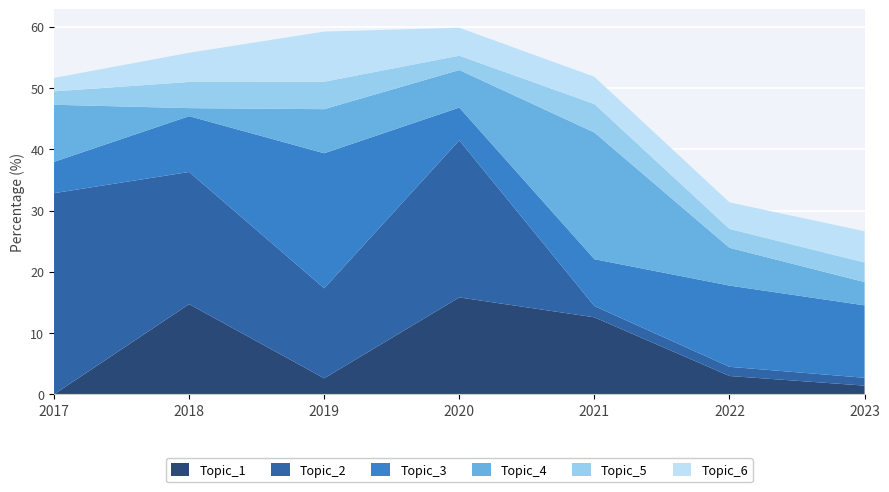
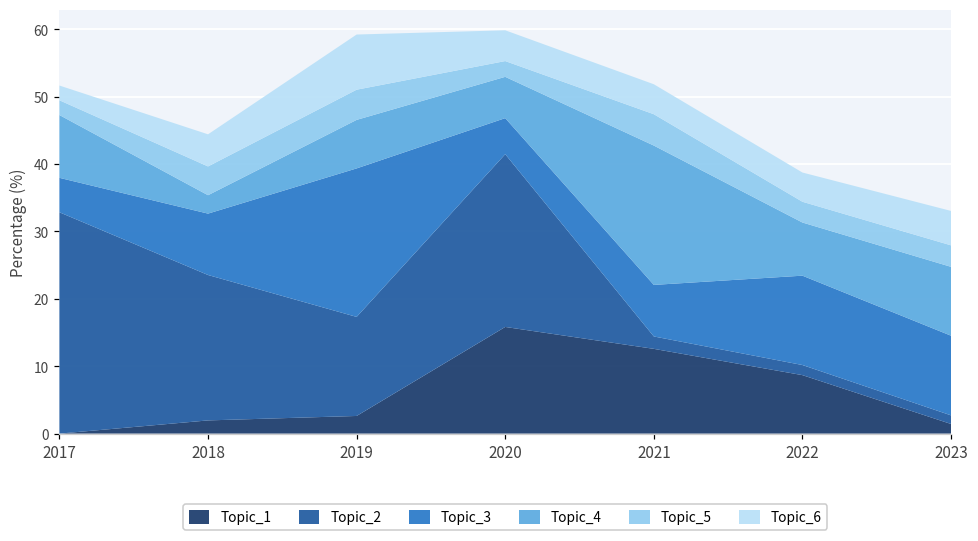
  {
    "Topic_1": {
      "2017": 0,
-     "2018": 15,
+     "2018": 2,
      "2019": 3,
      "2020": 16,
      "2021": 13,
-     "2022": 3,
+     "2022": 9,
      "2023": 1
    },
    "Topic_4": {
      "2017": 9,
-     "2018": 1,
+     "2018": 3,
      "2019": 7,
      "2020": 6,
      "2021": 21,
-     "2022": 6,
-     "2023": 4
+     "2022": 8,
+     "2023": 10
    }
  }
